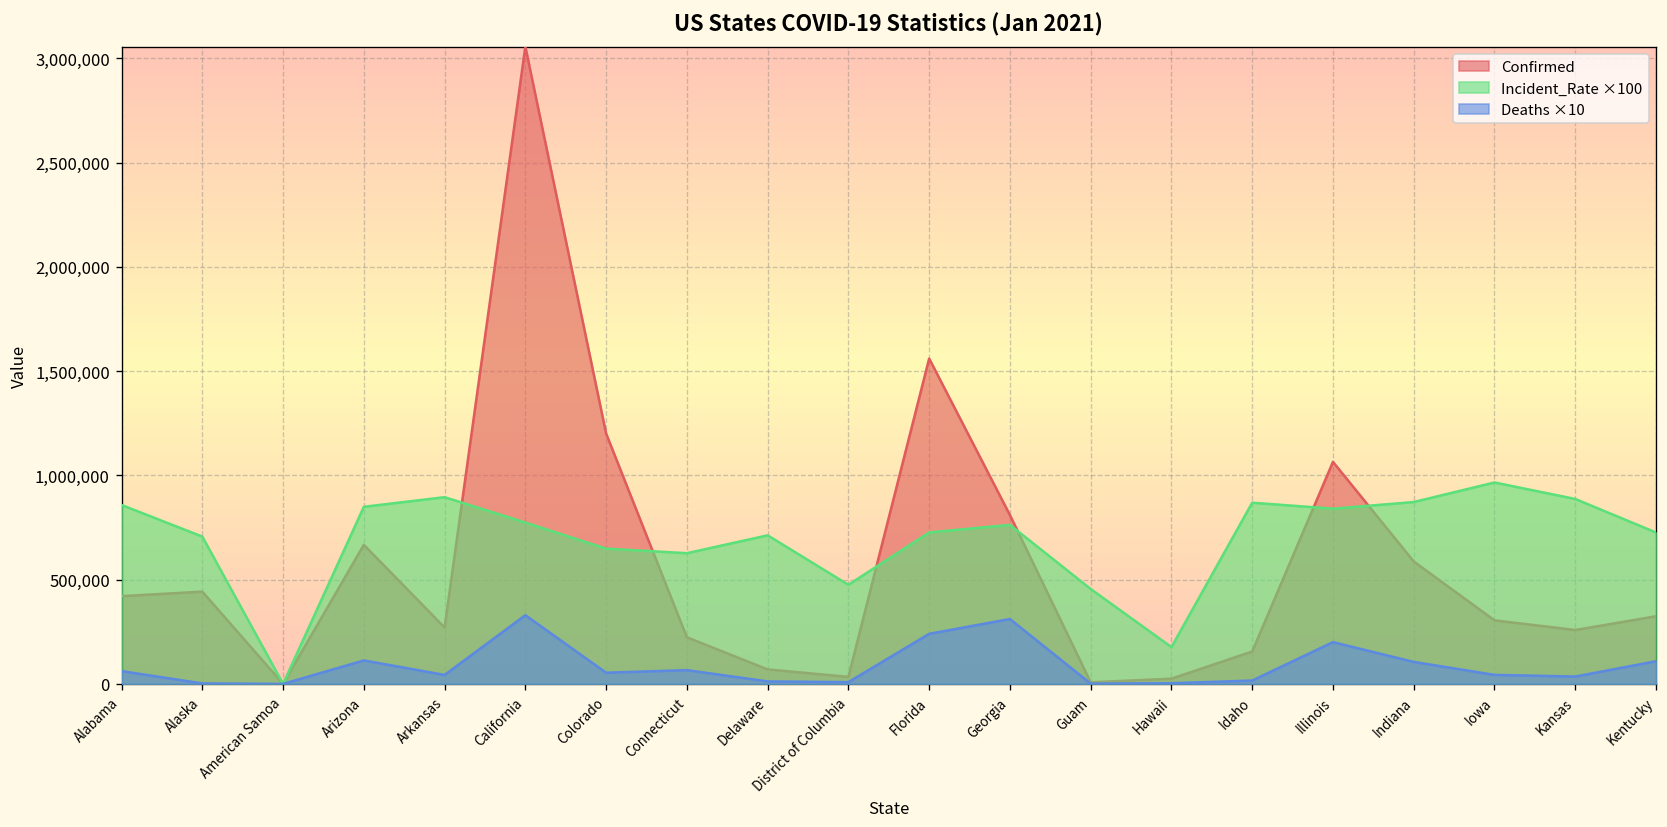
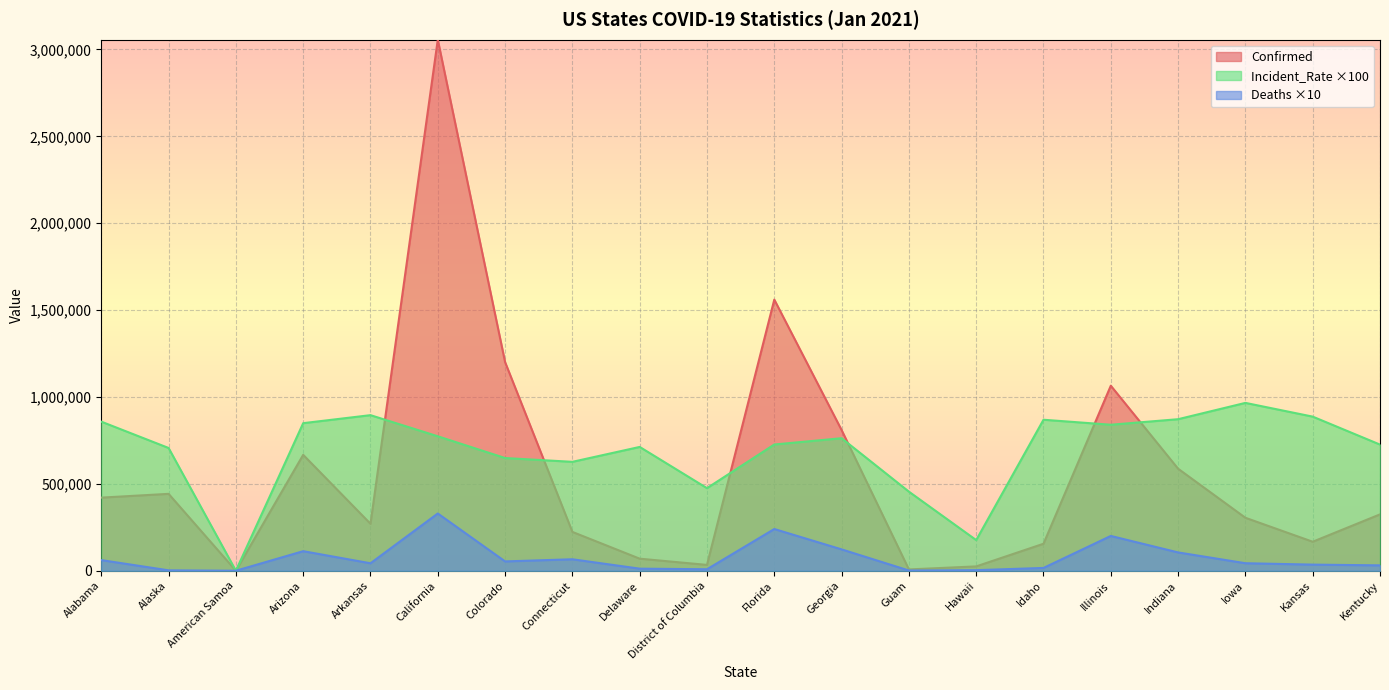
  {
    "Confirmed": {
      "Alabama": "420,000",
      "Alaska": "440,000",
      "Arizona": "670,000",
      "Arkansas": "270,000",
      "California": "3,060,000",
      "Colorado": "1,200,000",
      "Connecticut": "220,000",
      "Delaware": "70,000",
      "District of Columbia": "30,000",
      "Florida": "1,560,000",
      "Georgia": "810,000",
      "Hawaii": "20,000",
      "Idaho": "160,000",
      "Illinois": "1,060,000",
      "Indiana": "590,000",
      "Iowa": "300,000",
-     "Kansas": "260,000",
+     "Kansas": "170,000",
      "Kentucky": "320,000"
    },
    "Incident_Rate ×100": {
      "Alabama": "860,000",
      "Alaska": "710,000",
      "Arizona": "850,000",
      "Arkansas": "900,000",
      "California": "770,000",
      "Colorado": "650,000",
      "Connecticut": "630,000",
      "Delaware": "710,000",
      "District of Columbia": "480,000",
      "Florida": "730,000",
      "Georgia": "760,000",
      "Guam": "460,000",
      "Hawaii": "180,000",
      "Idaho": "870,000",
      "Illinois": "840,000",
      "Indiana": "870,000",
      "Iowa": "970,000",
      "Kansas": "890,000",
      "Kentucky": "730,000"
    },
    "Deaths ×10": {
      "Alabama": "60,000",
      "Alaska": "0",
      "Arizona": "110,000",
      "Arkansas": "40,000",
      "California": "330,000",
      "Colorado": "50,000",
      "Connecticut": "70,000",
      "Delaware": "10,000",
      "District of Columbia": "10,000",
      "Florida": "240,000",
-     "Georgia": "310,000",
+     "Georgia": "120,000",
      "Hawaii": "0",
      "Idaho": "20,000",
      "Illinois": "200,000",
      "Indiana": "110,000",
      "Iowa": "40,000",
      "Kansas": "40,000",
-     "Kentucky": "110,000"
+     "Kentucky": "30,000"
    }
  }
